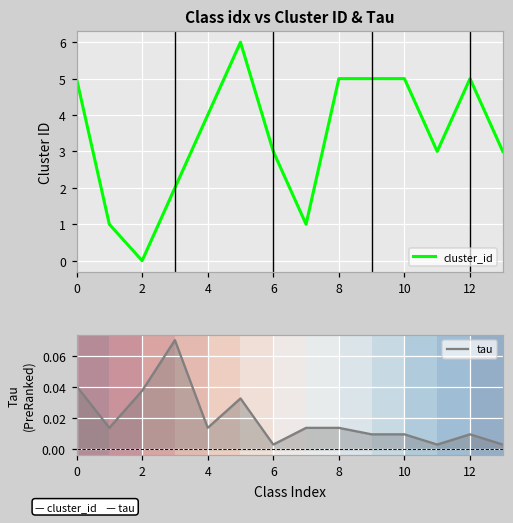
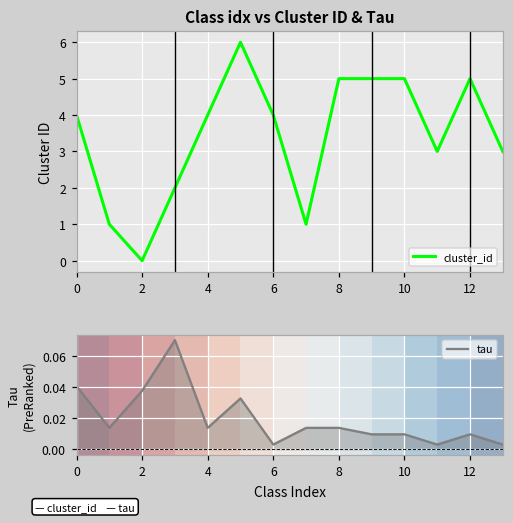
  {
    "Class idx vs Cluster ID & Tau": {
-     "0": 5,
+     "0": 4,
      "2": 0,
      "4": 4,
-     "6": 3,
+     "6": 4,
      "8": 5,
      "10": 5,
      "12": 5
    }
  }
